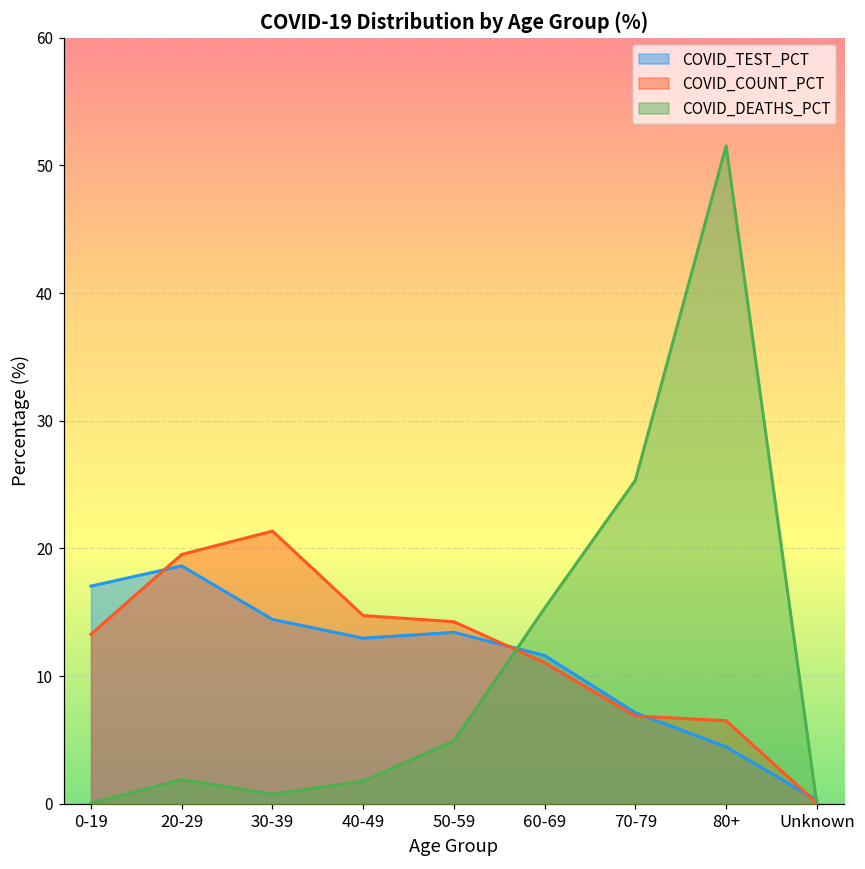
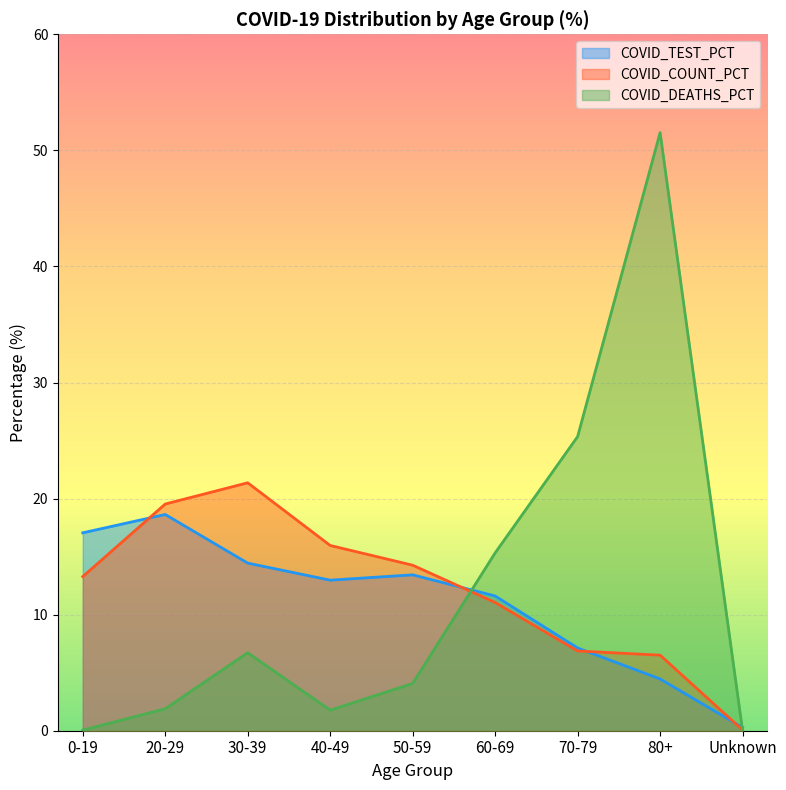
  {
    "COVID_TEST_PCT": {
      "0-19": 17.1,
      "20-29": 18.6,
      "30-39": 14.4,
      "40-49": 13.0,
      "50-59": 13.4,
      "60-69": 11.6,
      "70-79": 7.1,
      "80+": 4.5
    },
    "COVID_COUNT_PCT": {
      "0-19": 13.3,
      "20-29": 19.5,
      "30-39": 21.4,
-     "40-49": 14.7,
+     "40-49": 16.0,
      "50-59": 14.3,
      "60-69": 11.1,
      "70-79": 6.9,
      "80+": 6.5
    },
    "COVID_DEATHS_PCT": {
      "0-19": 0.1,
      "20-29": 1.9,
-     "30-39": 0.8,
+     "30-39": 6.7,
      "40-49": 1.8,
-     "50-59": 4.9,
+     "50-59": 4.1,
      "60-69": 15.3,
      "70-79": 25.3,
      "80+": 51.5
    }
  }
